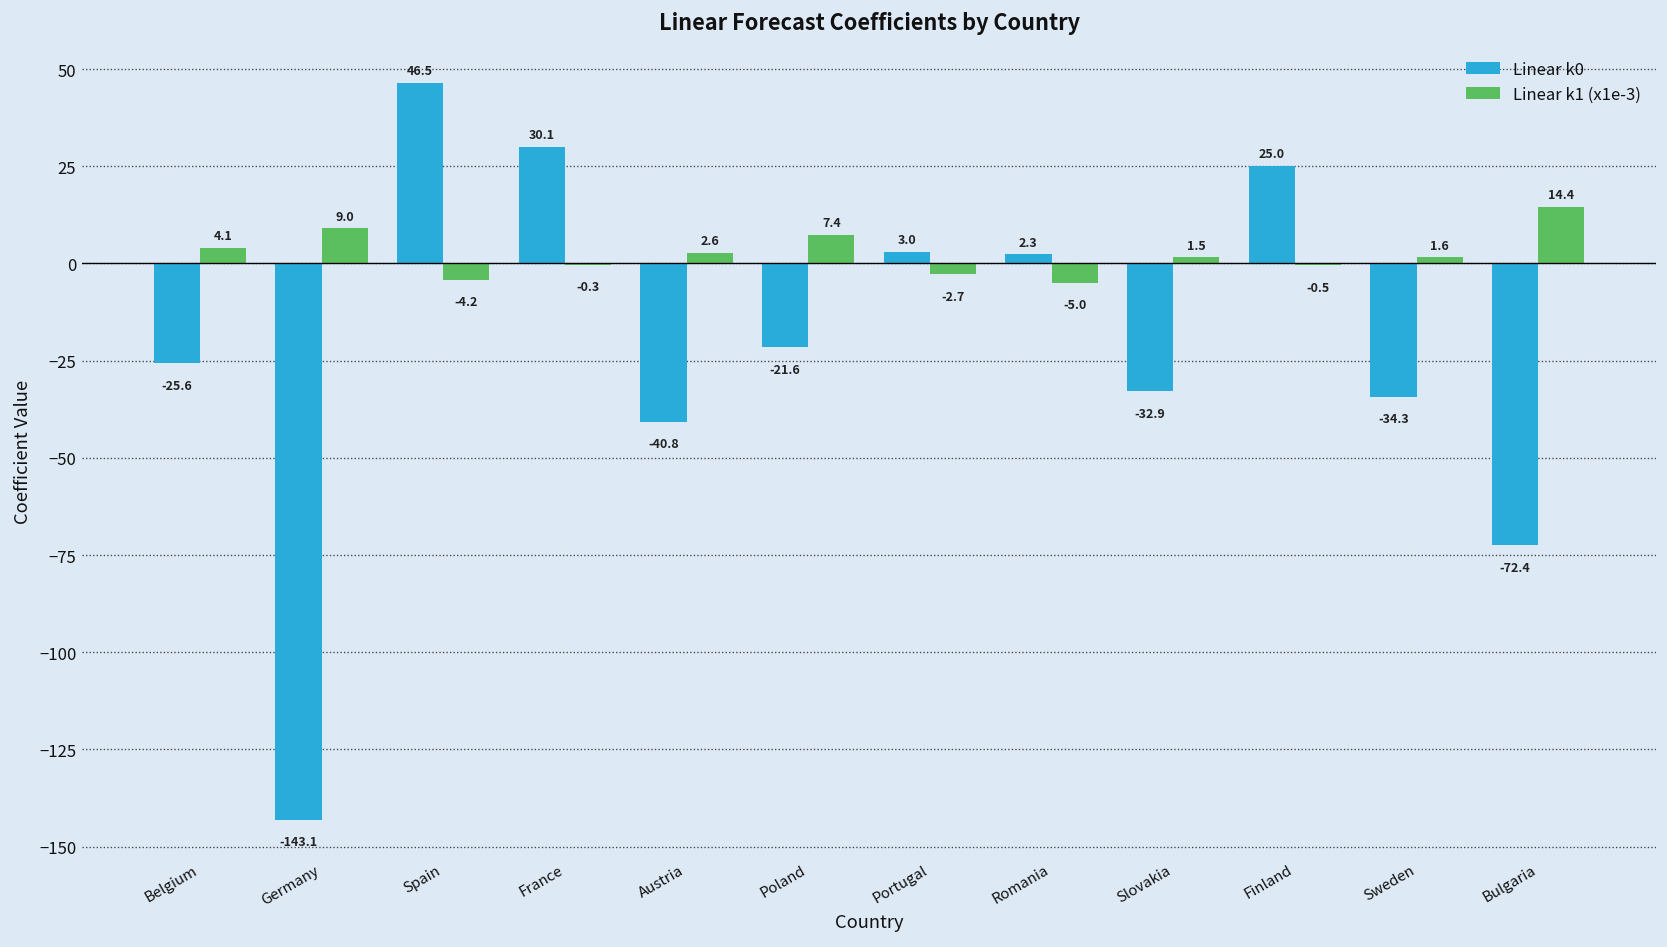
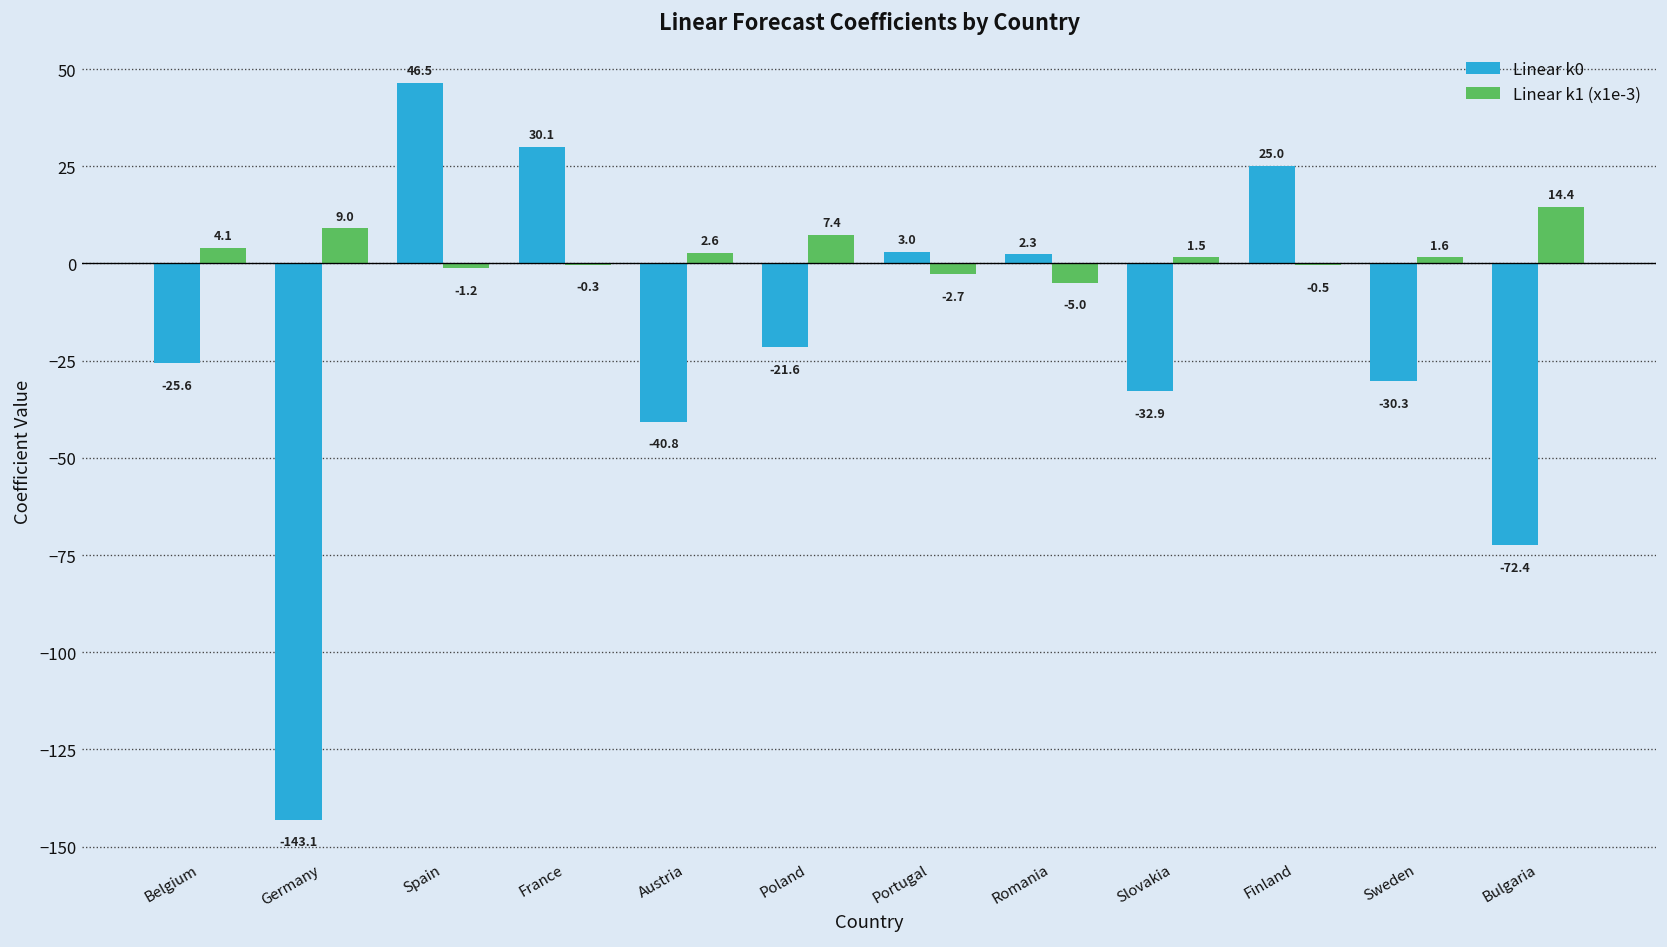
  {
    "Linear k0": {
      "Belgium": -25.6,
      "Germany": -143.1,
      "Spain": 46.5,
      "France": 30.1,
      "Austria": -40.8,
      "Poland": -21.6,
      "Portugal": 3.0,
      "Romania": 2.3,
      "Slovakia": -32.9,
      "Finland": 25.0,
-     "Sweden": -34.3,
+     "Sweden": -30.3,
      "Bulgaria": -72.4
    },
    "Linear k1 (x1e-3)": {
      "Belgium": 4.1,
      "Germany": 9.0,
-     "Spain": -4.2,
+     "Spain": -1.2,
      "France": -0.3,
      "Austria": 2.6,
      "Poland": 7.4,
      "Portugal": -2.7,
      "Romania": -5.0,
      "Slovakia": 1.5,
      "Finland": -0.5,
      "Sweden": 1.6,
      "Bulgaria": 14.4
    }
  }
